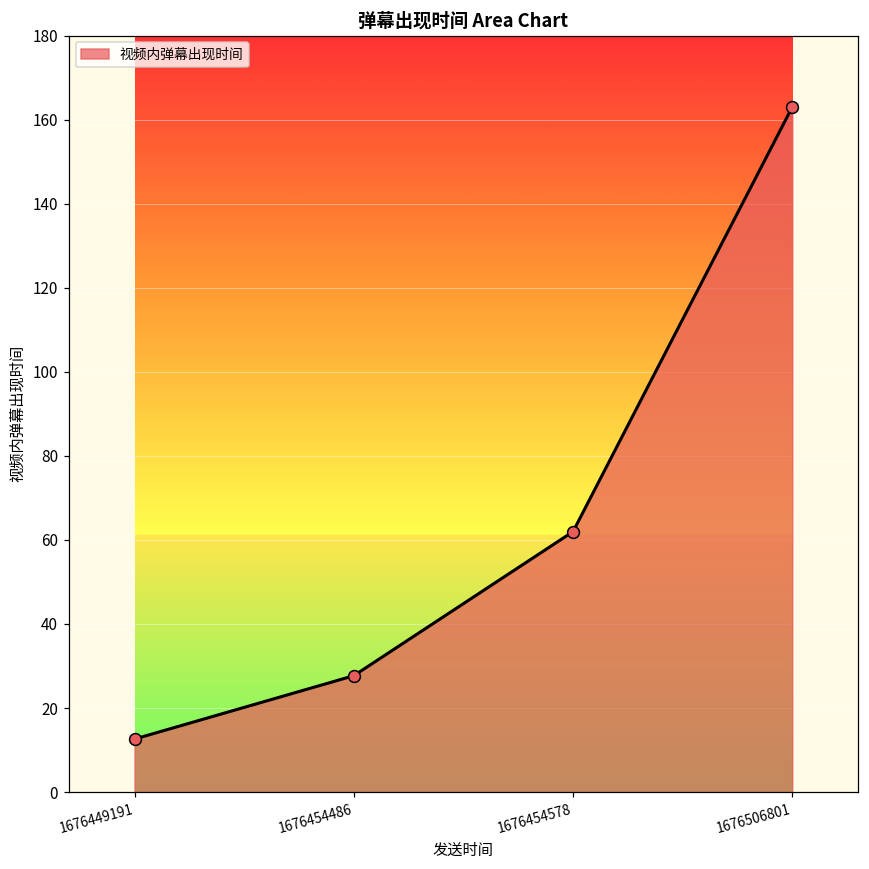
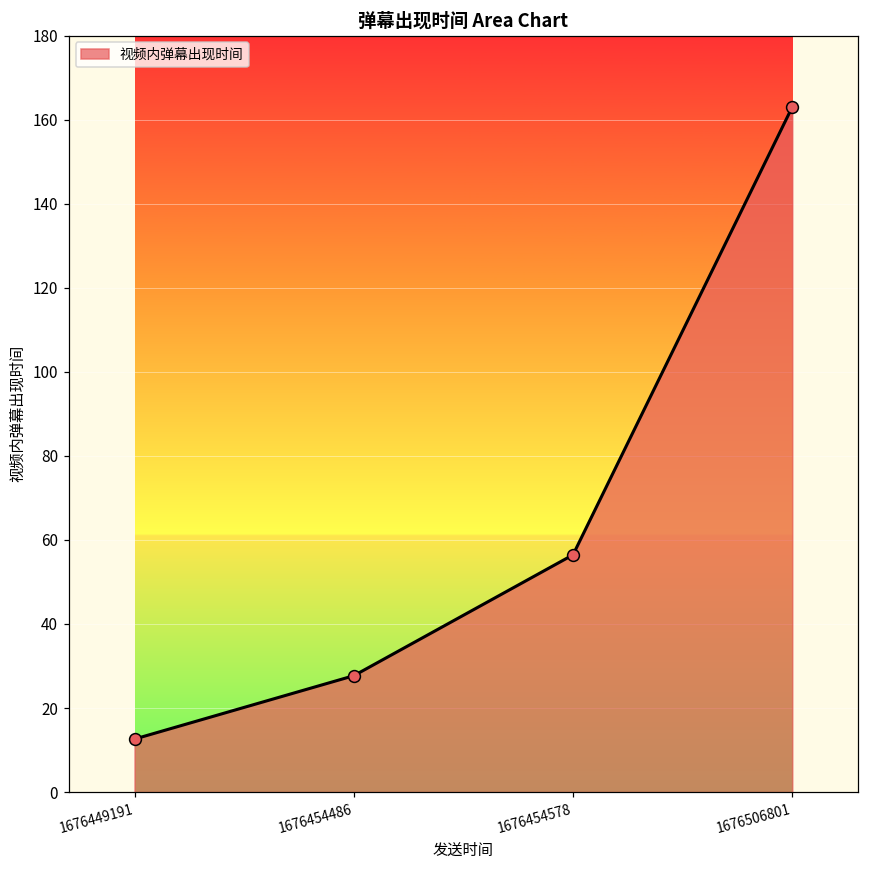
  {
    "1676449191": 13,
    "1676454486": 28,
-   "1676454578": 62,
+   "1676454578": 56,
    "1676506801": 163
  }
